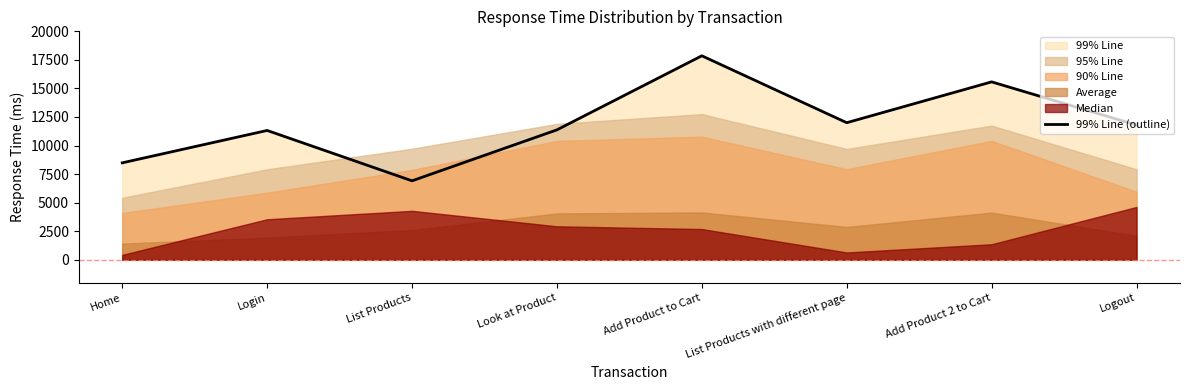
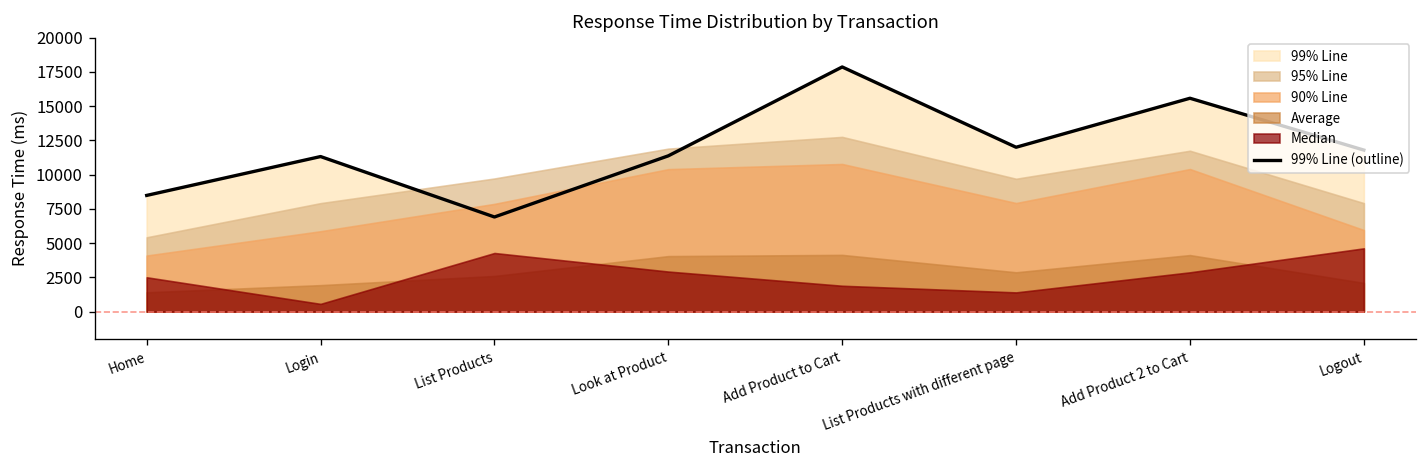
  {
    "99% Line": {
      "Home": 8500,
      "Login": 11300,
      "List Products": 6900,
      "Look at Product": 11400,
      "Add Product to Cart": 17900,
      "List Products with different page": 12000,
      "Add Product 2 to Cart": 15600
    },
    "Median": {
-     "Home": 400,
-     "Login": 3500,
+     "Home": 2500,
+     "Login": 600,
      "List Products": 4300,
      "Look at Product": 2900,
-     "Add Product to Cart": 2700,
-     "List Products with different page": 600,
-     "Add Product 2 to Cart": 1400,
+     "Add Product to Cart": 1900,
+     "List Products with different page": 1400,
+     "Add Product 2 to Cart": 2900,
      "Logout": 4600
    }
  }
